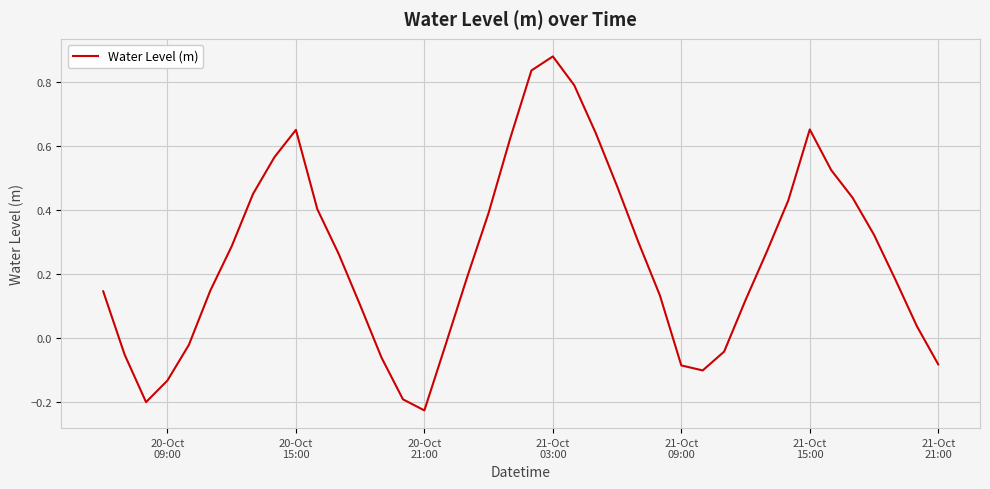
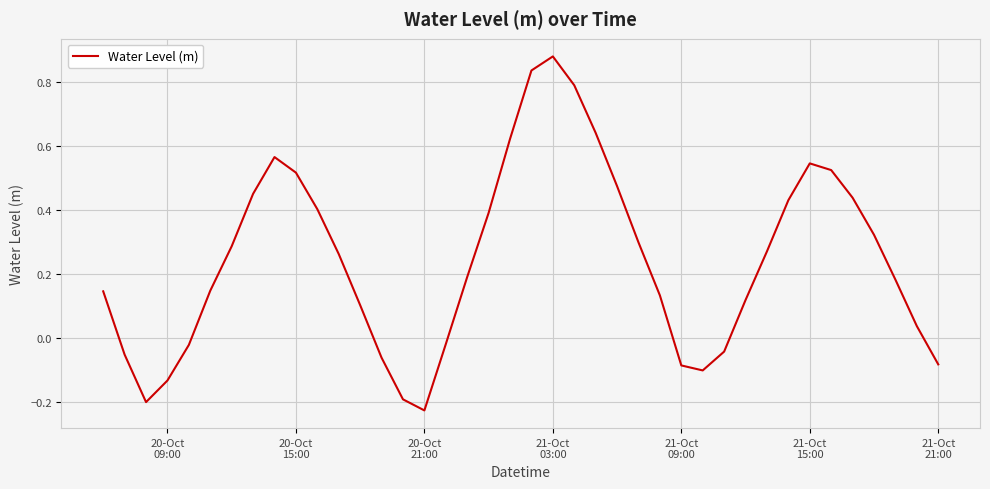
  {
    "20-Oct 09:00": -0.13,
-   "20-Oct 15:00": 0.65,
+   "20-Oct 15:00": 0.52,
    "20-Oct 21:00": -0.23,
    "21-Oct 03:00": 0.88,
    "21-Oct 09:00": -0.09,
-   "21-Oct 15:00": 0.65,
+   "21-Oct 15:00": 0.55,
    "21-Oct 21:00": -0.08
  }
